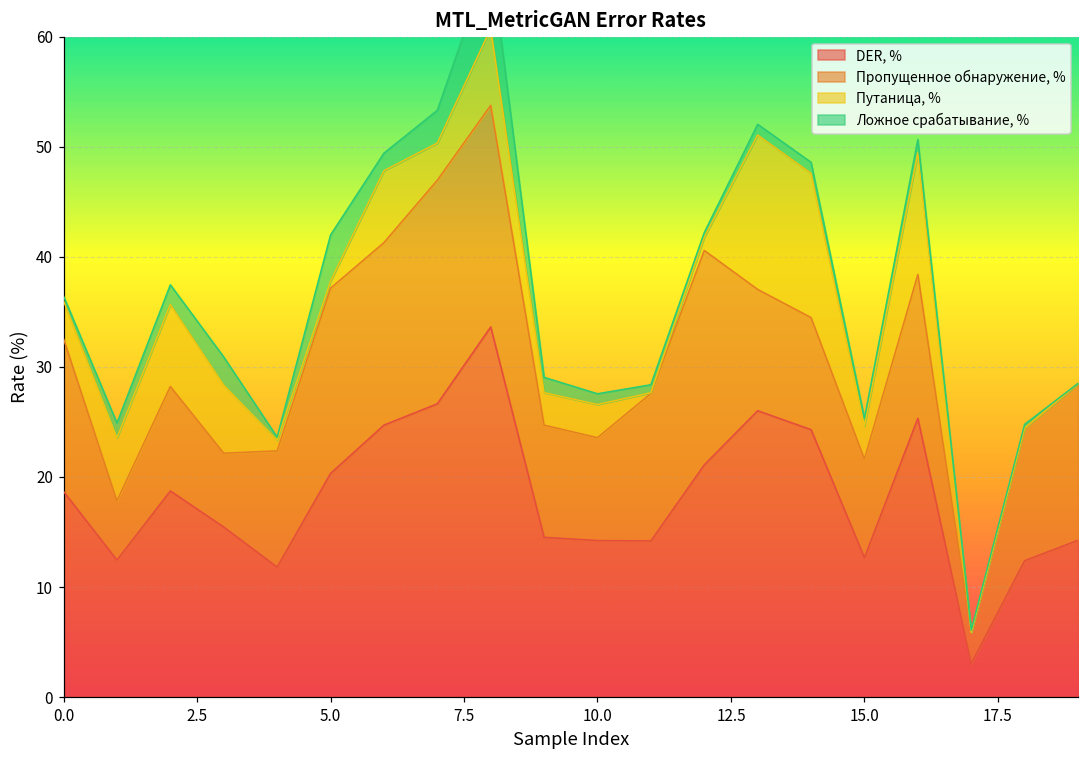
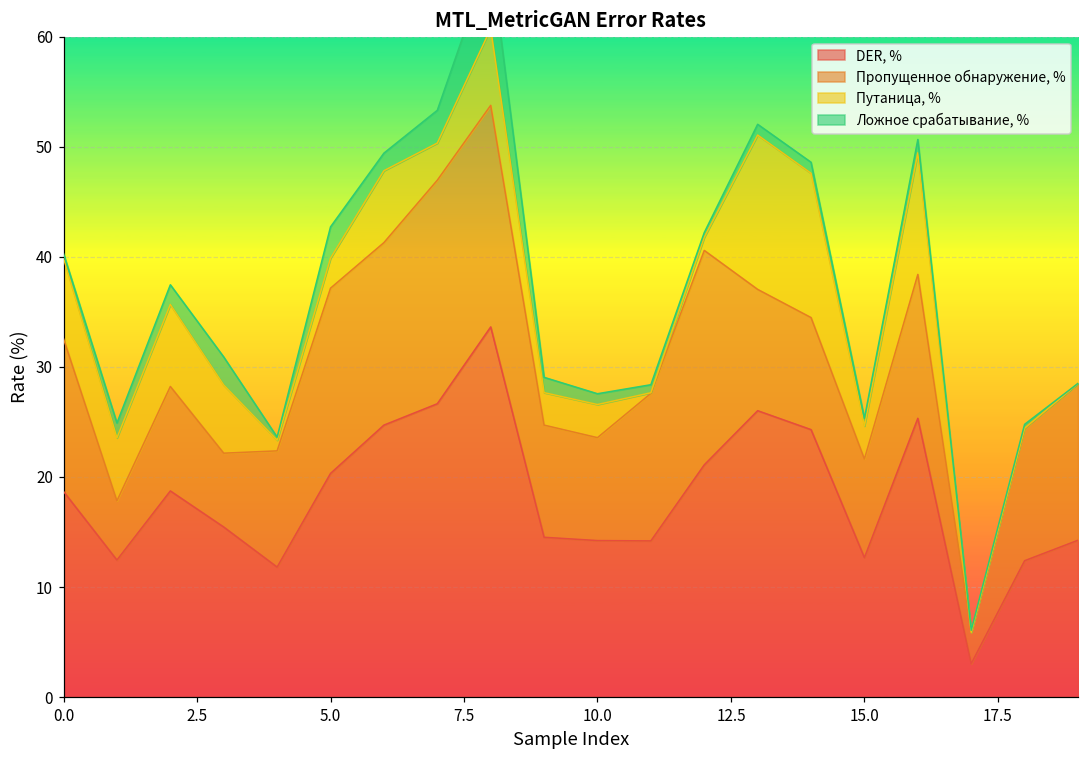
  {
    "Путаница, %": {
-     "0.0": 3.5,
-     "5.0": 0.6,
+     "0.0": 7.3,
+     "5.0": 2.7,
      "10.0": 3.0,
      "15.0": 3.0
    },
    "Ложное срабатывание, %": {
      "0.0": 0.4,
-     "5.0": 4.2,
+     "5.0": 2.9,
      "10.0": 1.0,
      "15.0": 0.7
    }
  }
